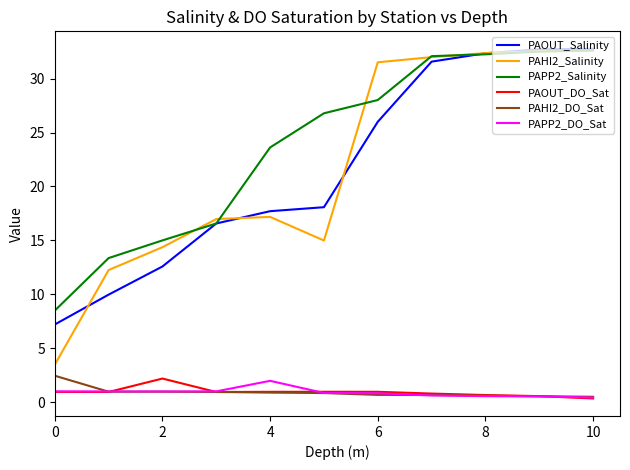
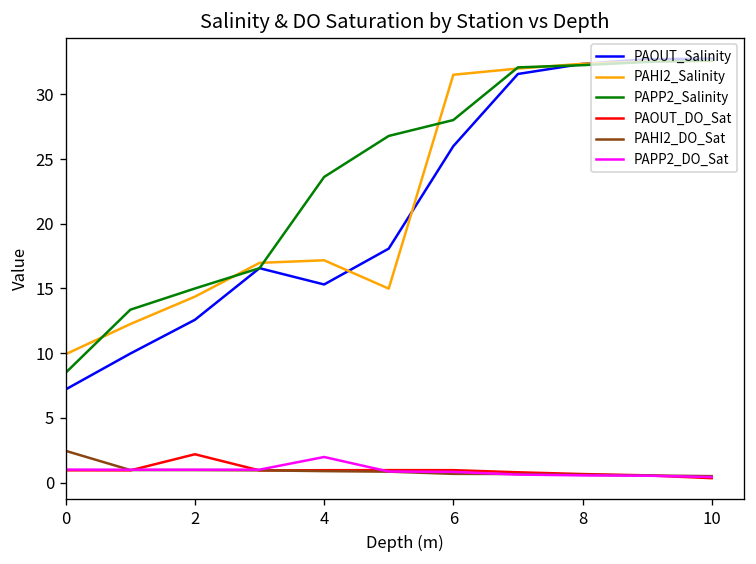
  {
    "PAOUT_Salinity": {
      "0": 7.2,
      "2": 12.6,
-     "4": 17.7,
+     "4": 15.3,
      "6": 26.0
    },
    "PAHI2_Salinity": {
-     "0": 3.5,
+     "0": 9.9,
      "2": 14.4,
      "4": 17.2,
      "6": 31.5
    },
    "PAPP2_Salinity": {
      "0": 8.5,
      "2": 15.0,
      "4": 23.6,
      "6": 28.0
    },
    "PAOUT_DO_Sat": {
      "2": 2.2
    },
    "PAHI2_DO_Sat": {
      "0": 2.4
    },
    "PAPP2_DO_Sat": {
      "4": 2.0
    }
  }
